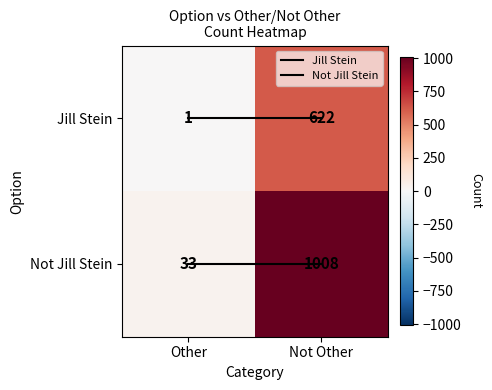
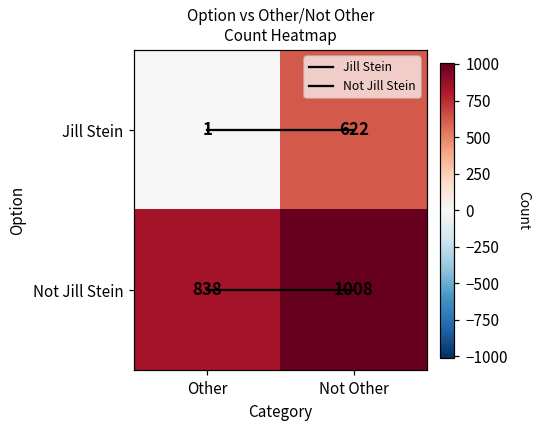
  {
    "Not Jill Stein": {
-     "Other": 33
+     "Other": 838
    }
  }
